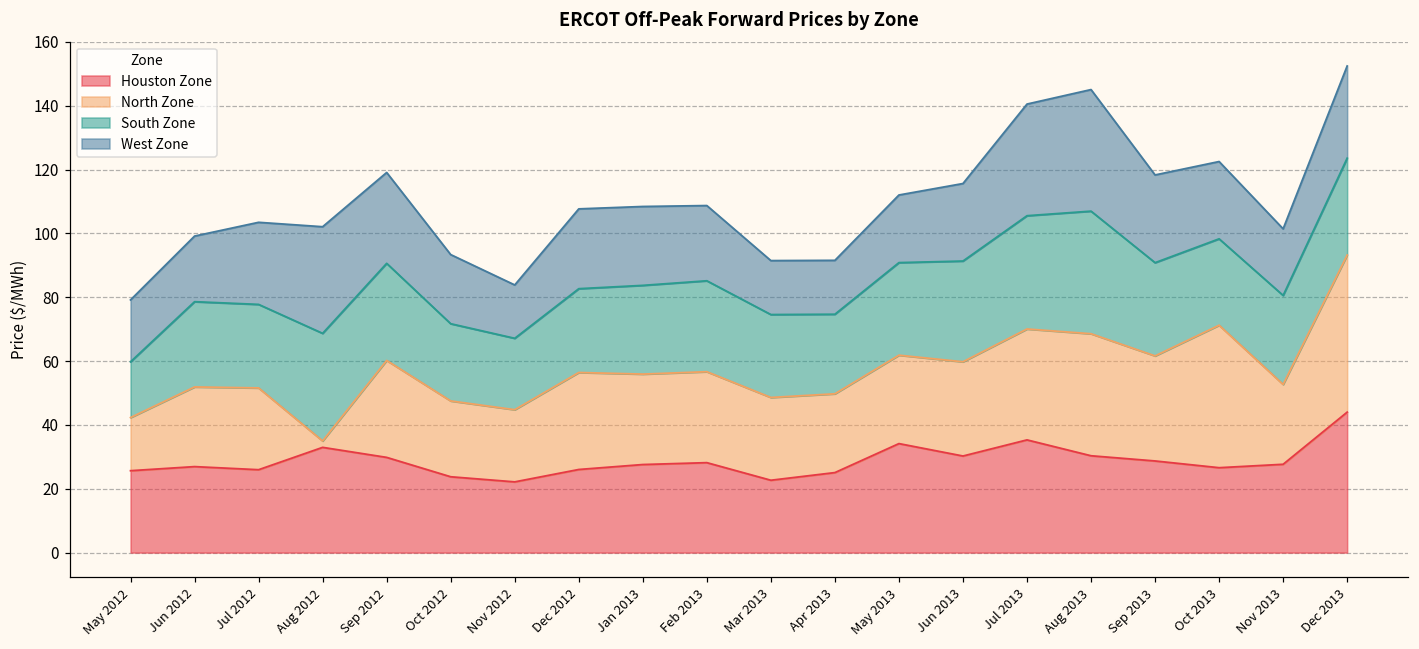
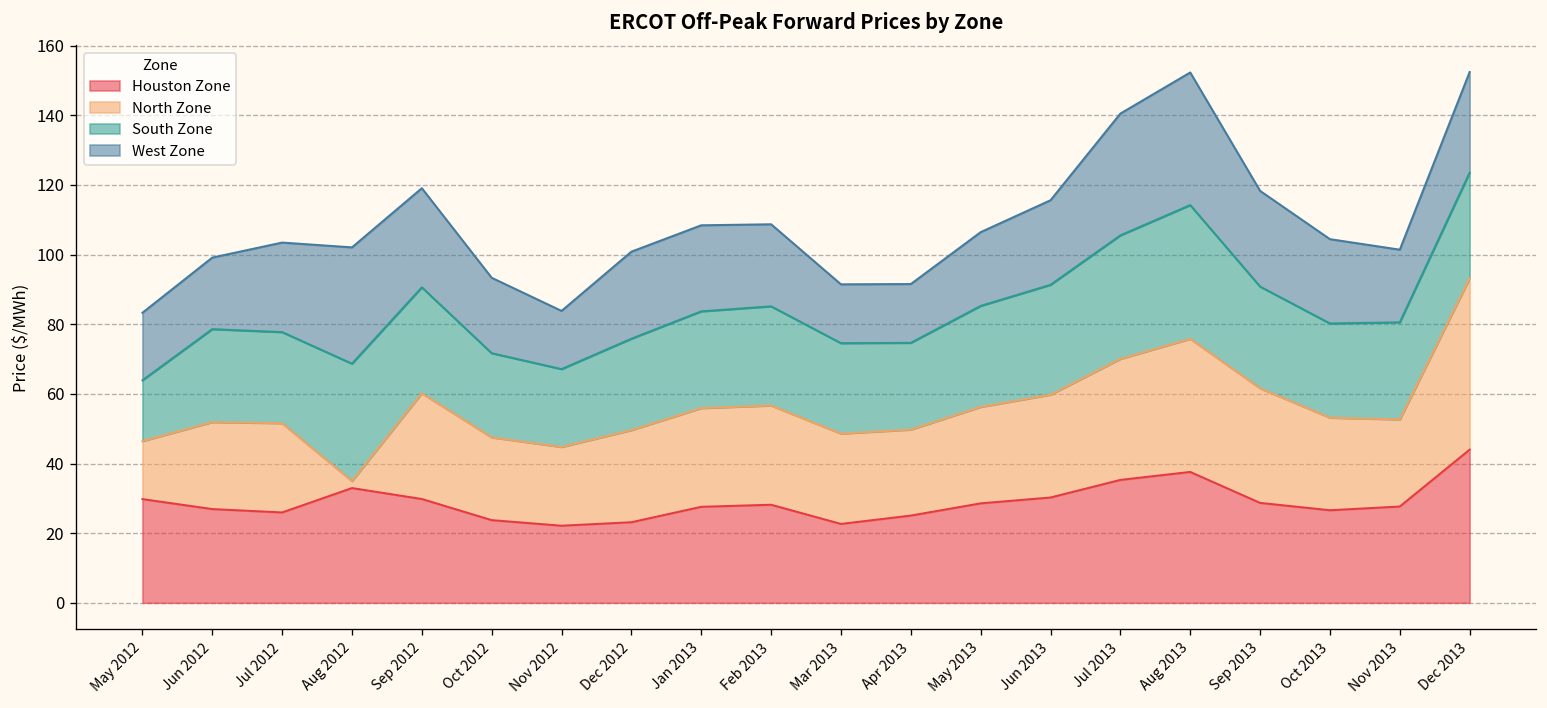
  {
    "Houston Zone": {
-     "May 2012": 26,
+     "May 2012": 30,
      "Jun 2012": 27,
      "Jul 2012": 26,
      "Aug 2012": 33,
      "Sep 2012": 30,
      "Oct 2012": 24,
      "Nov 2012": 22,
-     "Dec 2012": 26,
+     "Dec 2012": 23,
      "Jan 2013": 28,
      "Feb 2013": 28,
      "Mar 2013": 23,
      "Apr 2013": 25,
-     "May 2013": 34,
+     "May 2013": 29,
      "Jun 2013": 30,
      "Jul 2013": 35,
-     "Aug 2013": 30,
+     "Aug 2013": 38,
      "Sep 2013": 29,
      "Oct 2013": 27,
      "Nov 2013": 28,
      "Dec 2013": 44
    },
    "North Zone": {
      "May 2012": 17,
      "Jun 2012": 25,
      "Jul 2012": 26,
      "Aug 2012": 2,
      "Sep 2012": 30,
      "Oct 2012": 24,
      "Nov 2012": 23,
-     "Dec 2012": 30,
+     "Dec 2012": 26,
      "Jan 2013": 28,
      "Feb 2013": 28,
      "Mar 2013": 26,
      "Apr 2013": 25,
      "May 2013": 28,
      "Jun 2013": 30,
      "Jul 2013": 35,
      "Aug 2013": 38,
      "Sep 2013": 33,
-     "Oct 2013": 45,
+     "Oct 2013": 27,
      "Nov 2013": 25,
      "Dec 2013": 49
    }
  }
